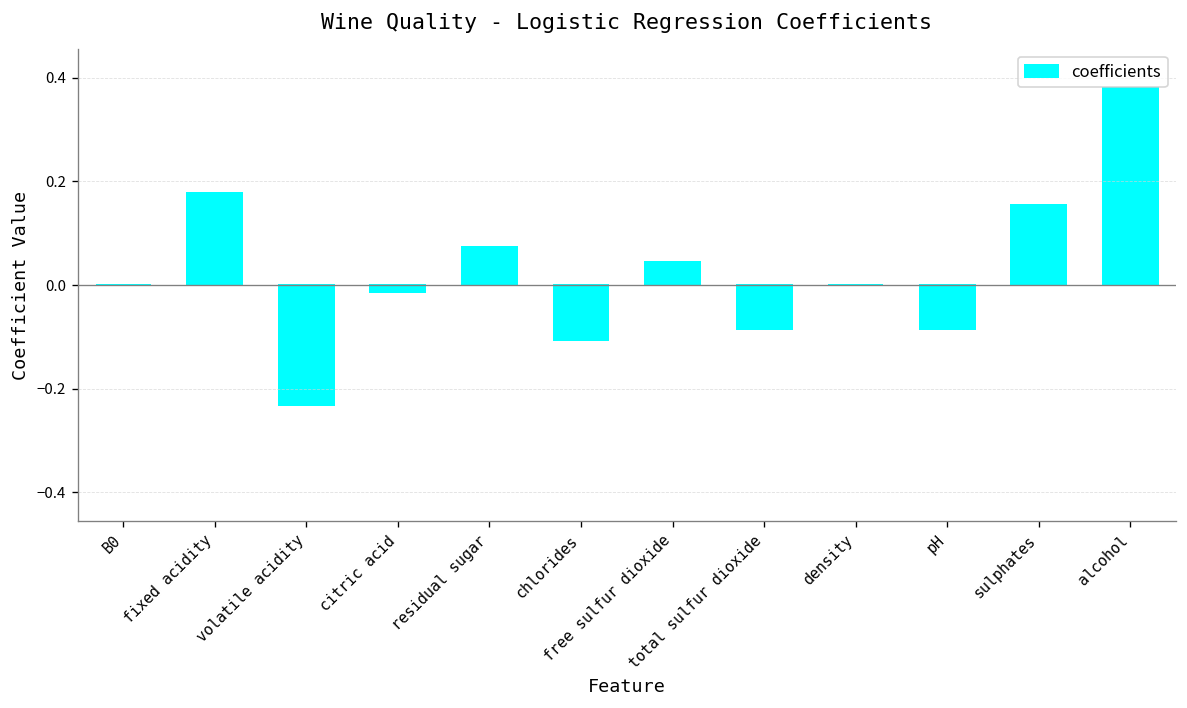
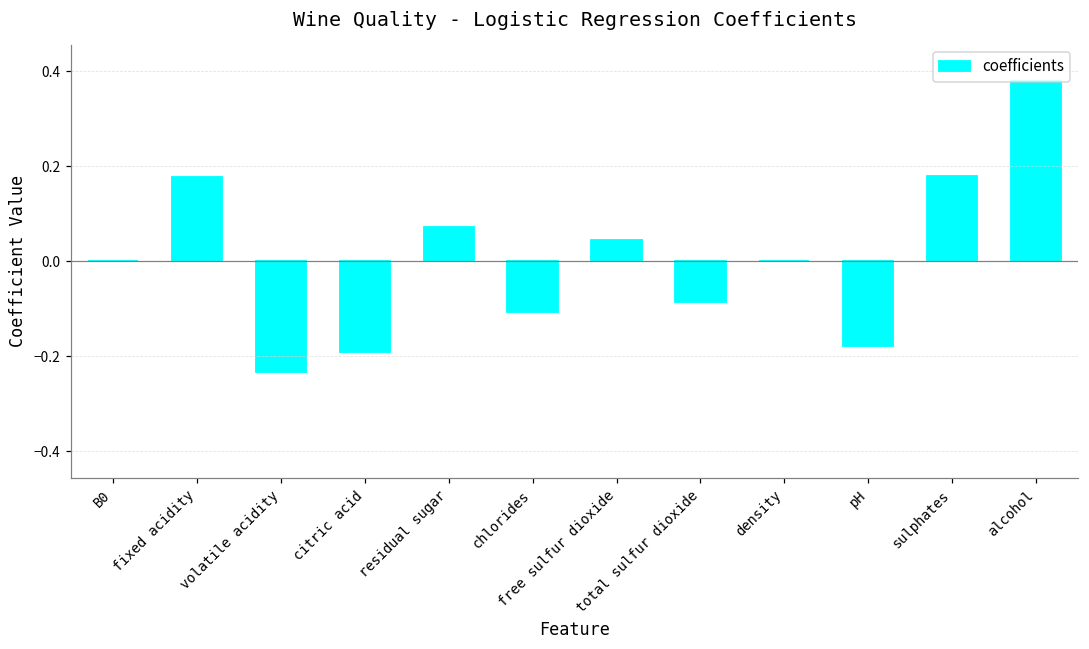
  {
    "fixed acidity": 0.18,
    "volatile acidity": -0.23,
-   "citric acid": -0.01,
+   "citric acid": -0.19,
    "residual sugar": 0.07,
    "chlorides": -0.11,
    "free sulfur dioxide": 0.04,
    "total sulfur dioxide": -0.09,
    "density": 0.00,
-   "pH": -0.08,
-   "sulphates": 0.16,
+   "pH": -0.18,
+   "sulphates": 0.18,
    "alcohol": 0.38
  }
